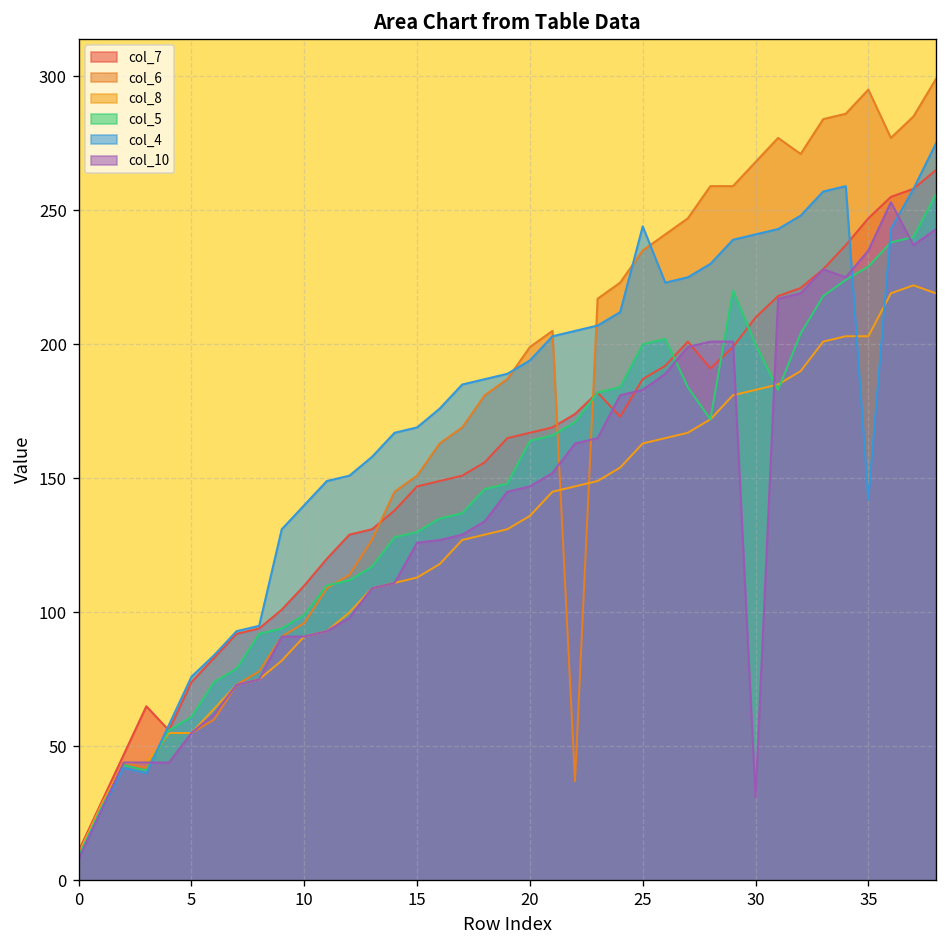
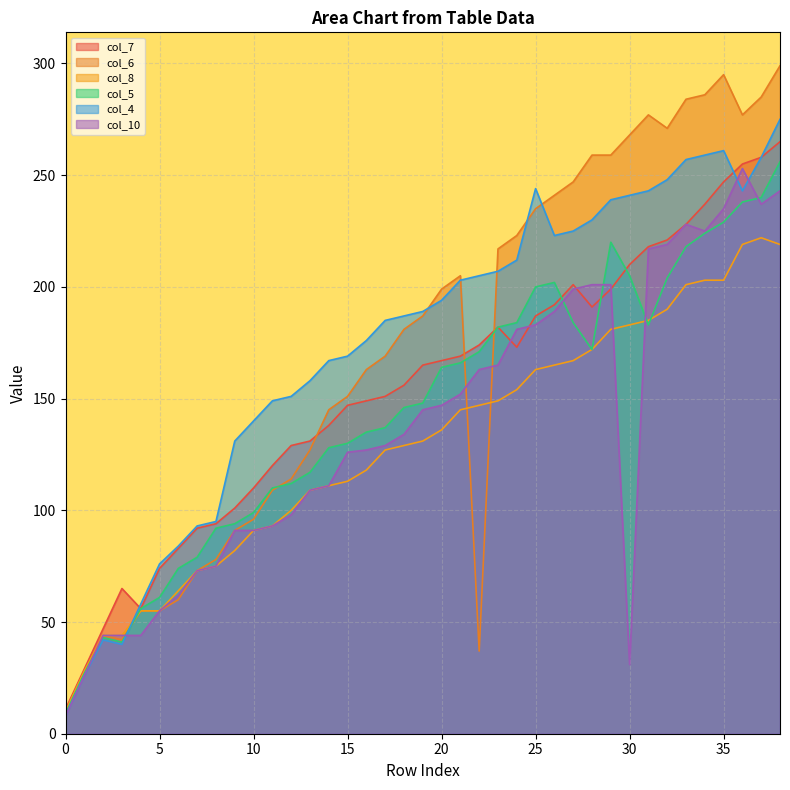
  {
    "col_5": {
      "5": 61,
      "10": 99,
      "15": 130,
      "20": 164,
      "25": 200,
-     "30": 200,
+     "30": 205,
      "35": 229
    },
    "col_4": {
      "5": 76,
      "10": 140,
      "15": 169,
      "20": 194,
      "25": 244,
      "30": 241,
-     "35": 142
+     "35": 261
    },
    "col_10": {
      "15": 126,
      "20": 147,
      "25": 183,
      "30": 31,
      "35": 235
    }
  }
